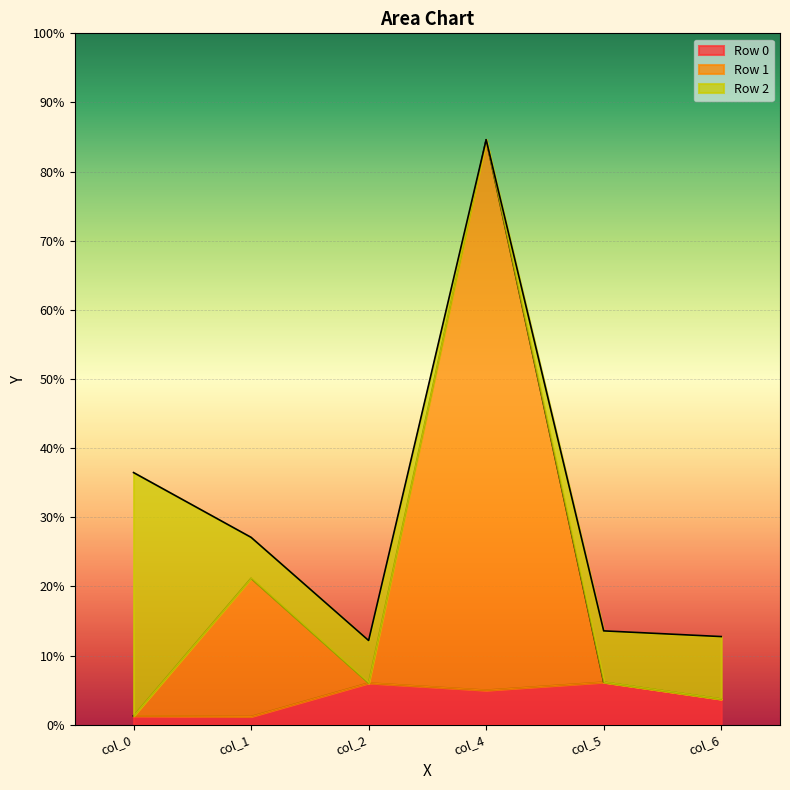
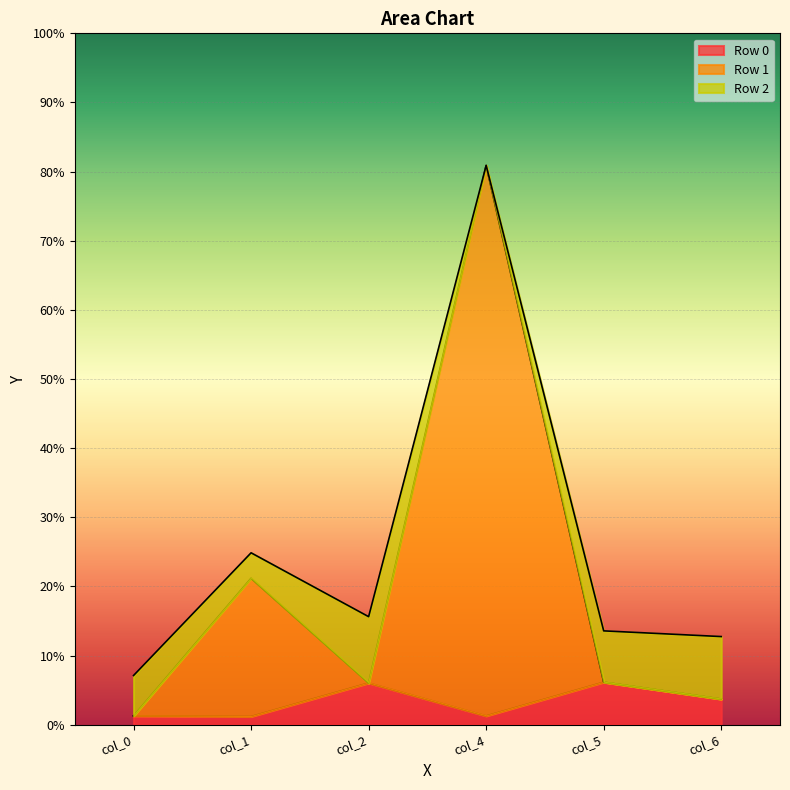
  {
    "Row 0": {
      "col_1": "1%",
-     "col_4": "5%"
+     "col_4": "1%"
    },
    "Row 1": {
      "col_1": "20%"
    },
    "Row 2": {
-     "col_0": "35%",
-     "col_1": "6%",
-     "col_2": "6%",
+     "col_0": "6%",
+     "col_1": "4%",
+     "col_2": "10%",
      "col_5": "7%",
      "col_6": "9%"
    }
  }
